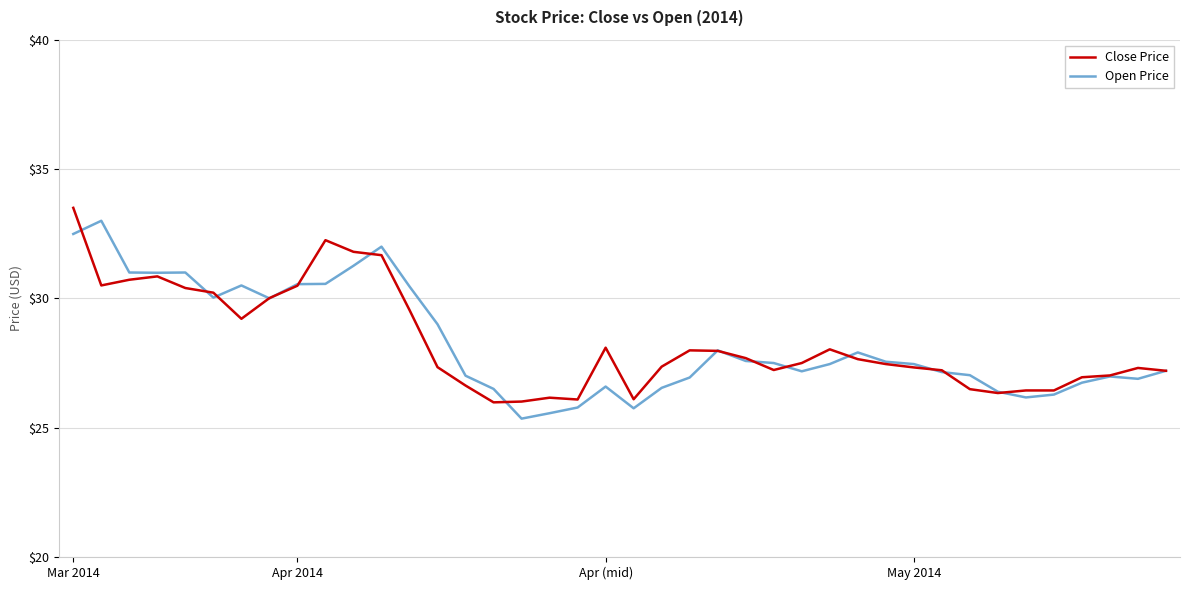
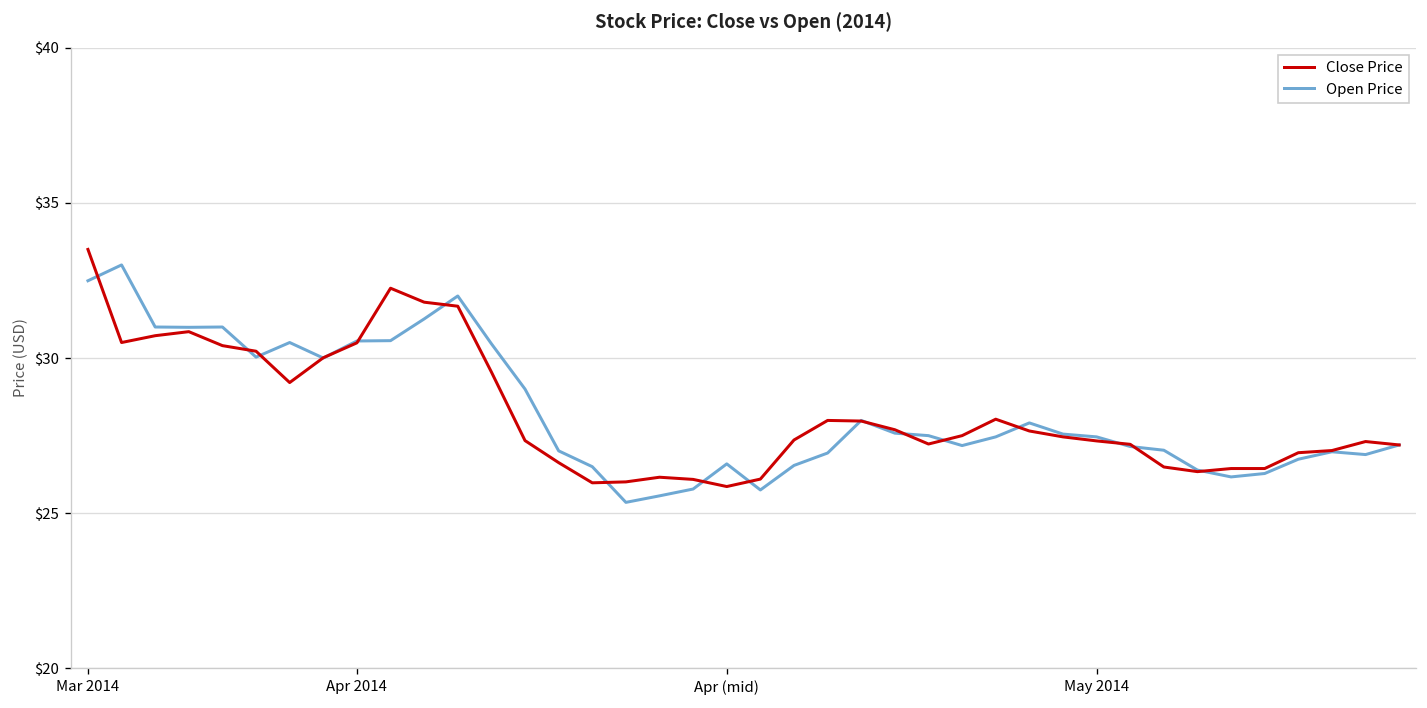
  {
    "Close Price": {
      "Mar 2014": "$33.5",
-     "Apr (mid)": "$28.1",
+     "Apr (mid)": "$25.9",
      "May 2014": "$27.3"
    },
    "Open Price": {
      "Mar 2014": "$32.5",
      "Apr (mid)": "$26.6",
      "May 2014": "$27.5"
    }
  }
